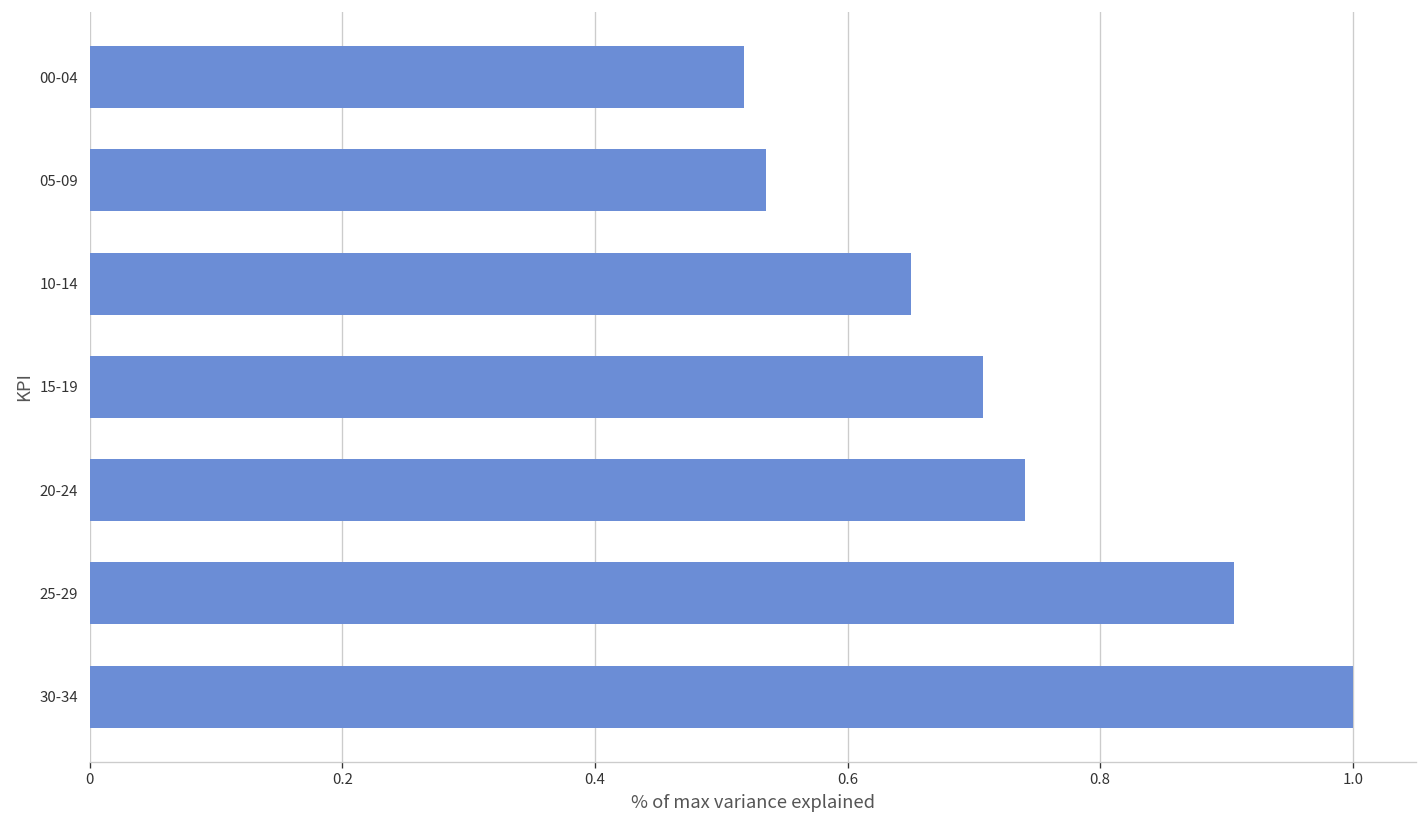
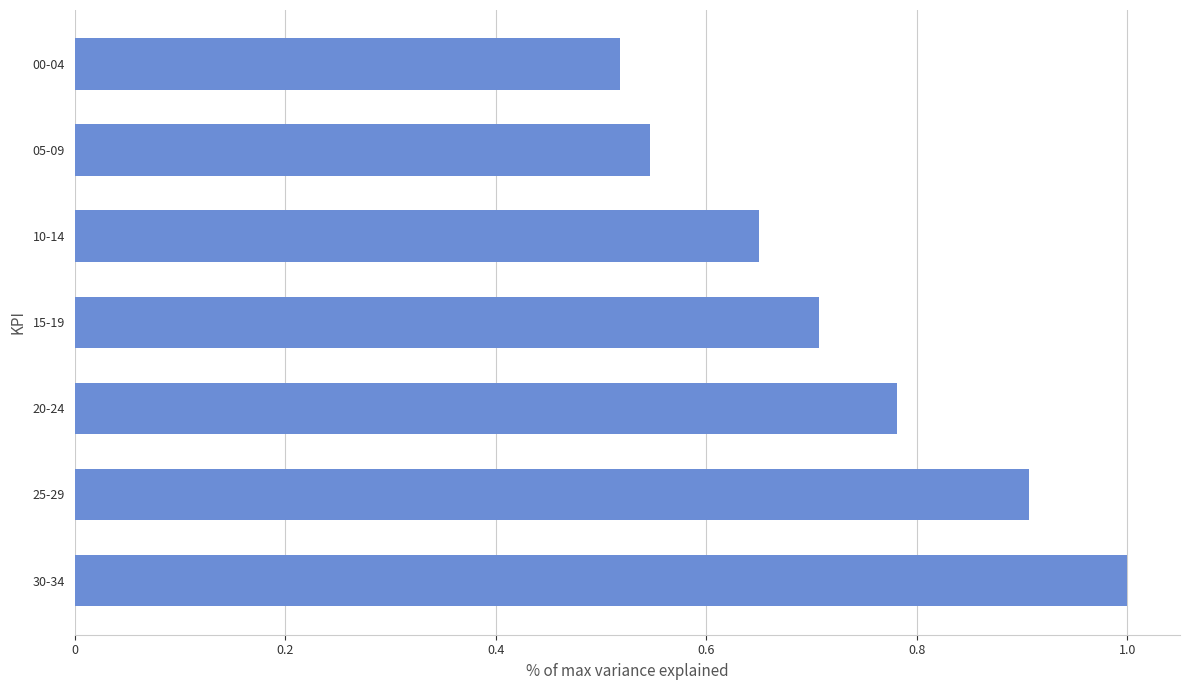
  {
    "00-04": 0.518,
-   "05-09": 0.535,
+   "05-09": 0.546,
    "10-14": 0.650,
    "15-19": 0.707,
-   "20-24": 0.740,
+   "20-24": 0.781,
    "25-29": 0.906,
    "30-34": 1.000
  }
